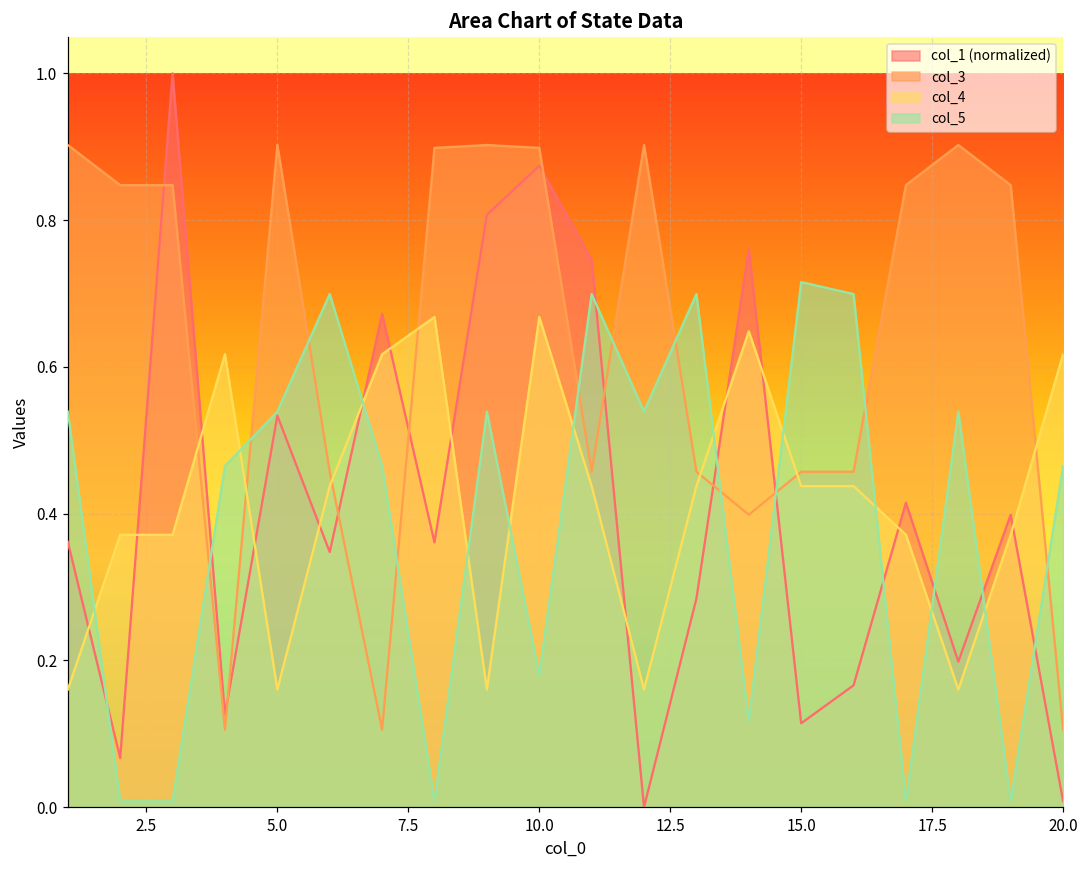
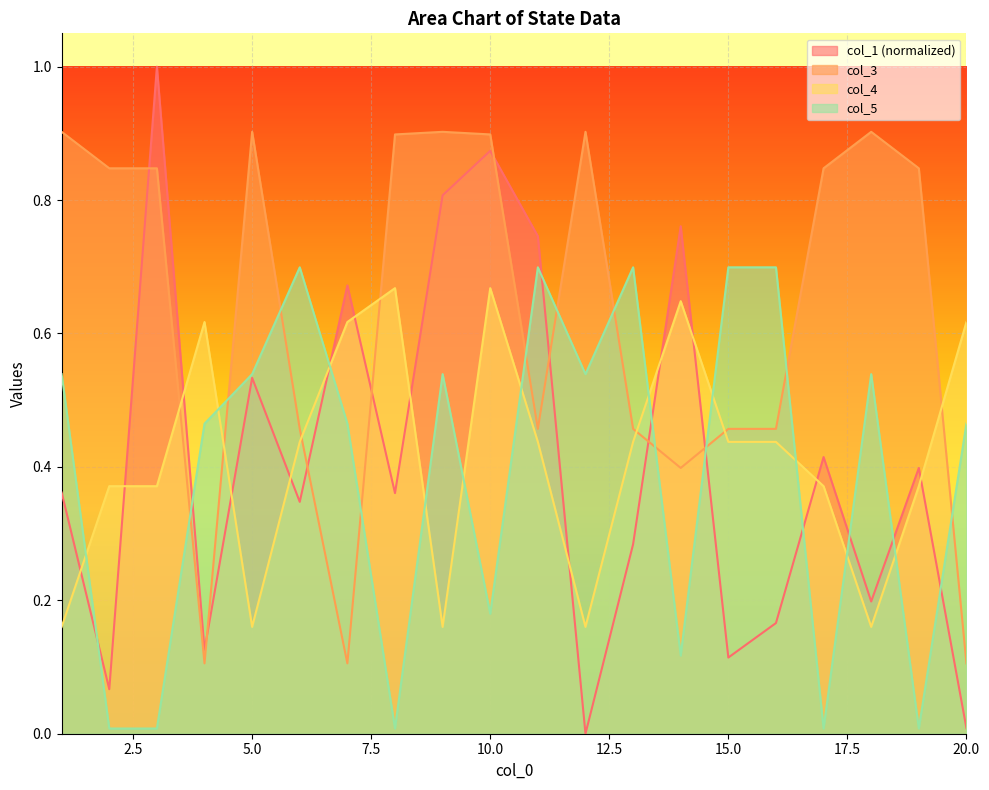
  {
    "col_5": {
      "5.0": 0.54,
      "10.0": 0.18,
-     "15.0": 0.72,
+     "15.0": 0.70,
      "20.0": 0.46
    }
  }
